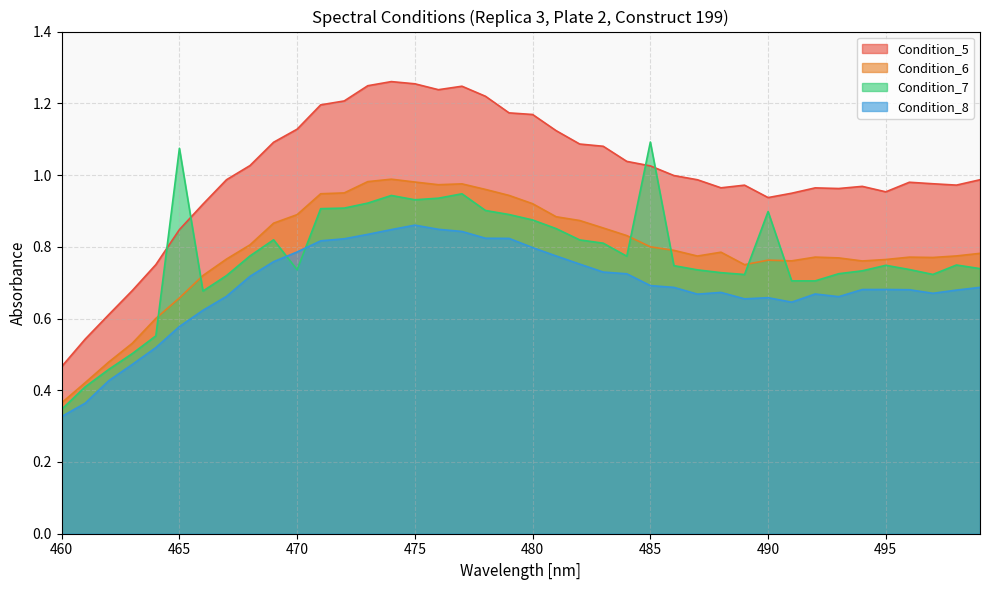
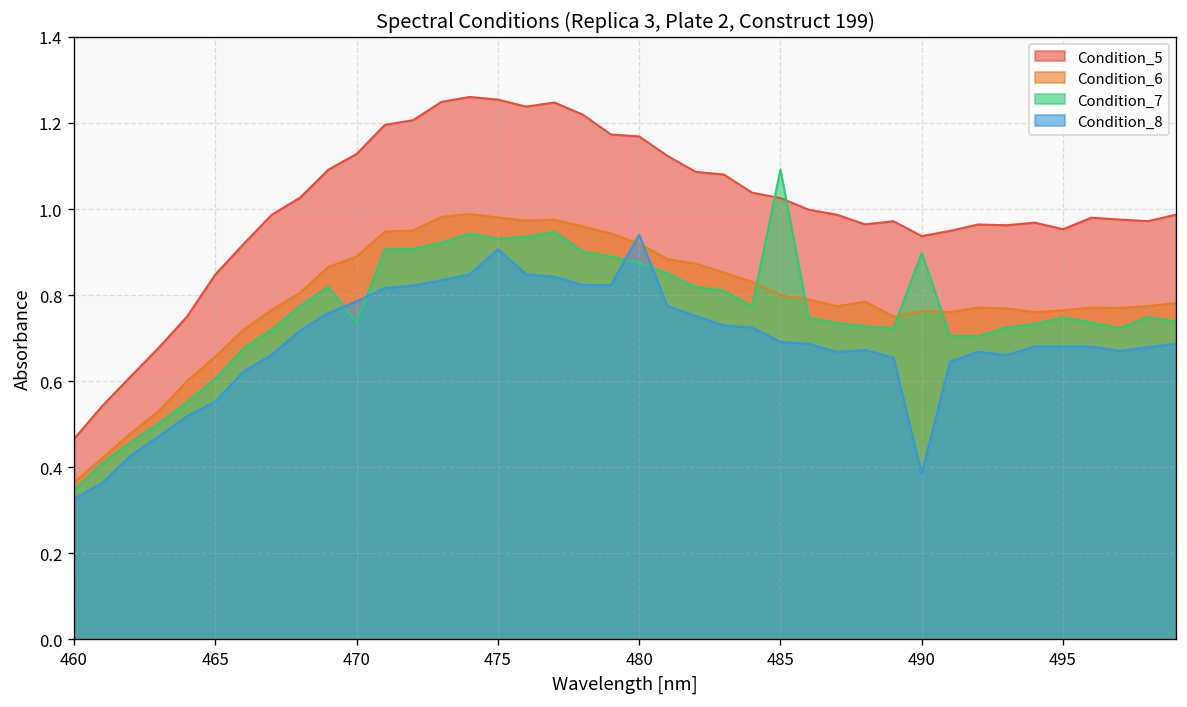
  {
    "Condition_7": {
      "460": 0.35,
-     "465": 1.07,
+     "465": 0.61,
      "470": 0.74,
      "475": 0.93,
      "480": 0.87,
      "485": 1.09,
      "490": 0.90,
      "495": 0.75
    },
    "Condition_8": {
      "460": 0.33,
-     "465": 0.58,
+     "465": 0.55,
      "470": 0.79,
-     "475": 0.86,
-     "480": 0.80,
+     "475": 0.91,
+     "480": 0.94,
      "485": 0.69,
-     "490": 0.66,
+     "490": 0.39,
      "495": 0.68
    }
  }
